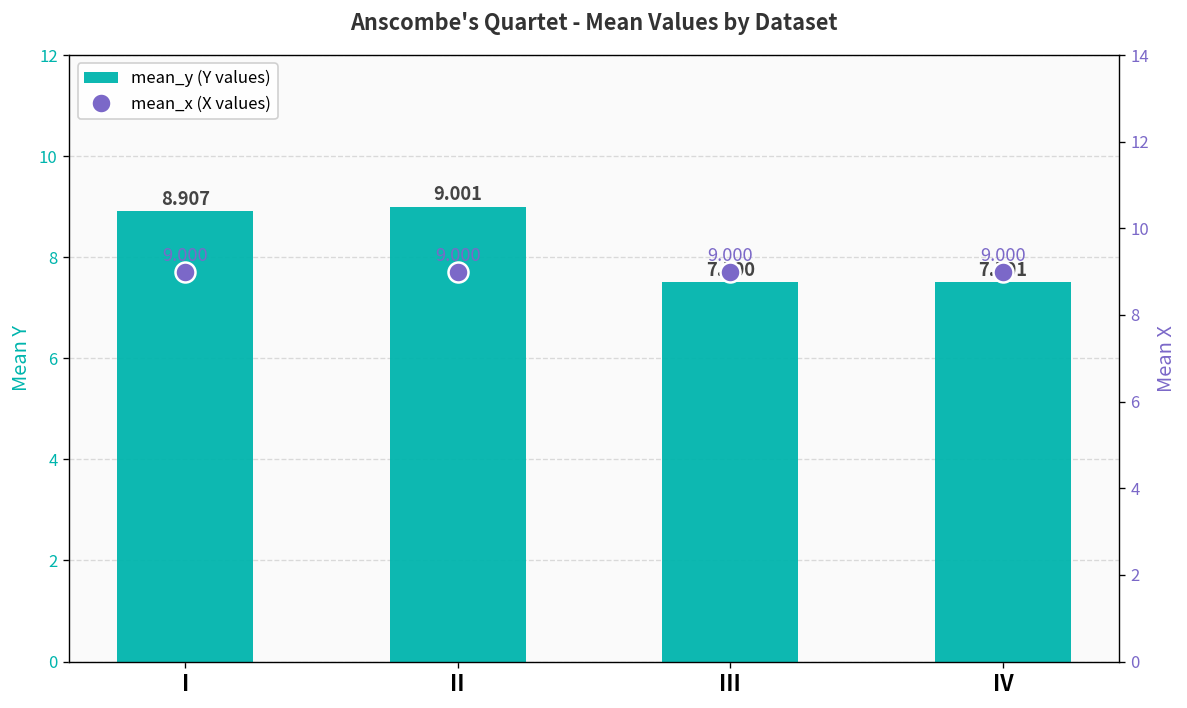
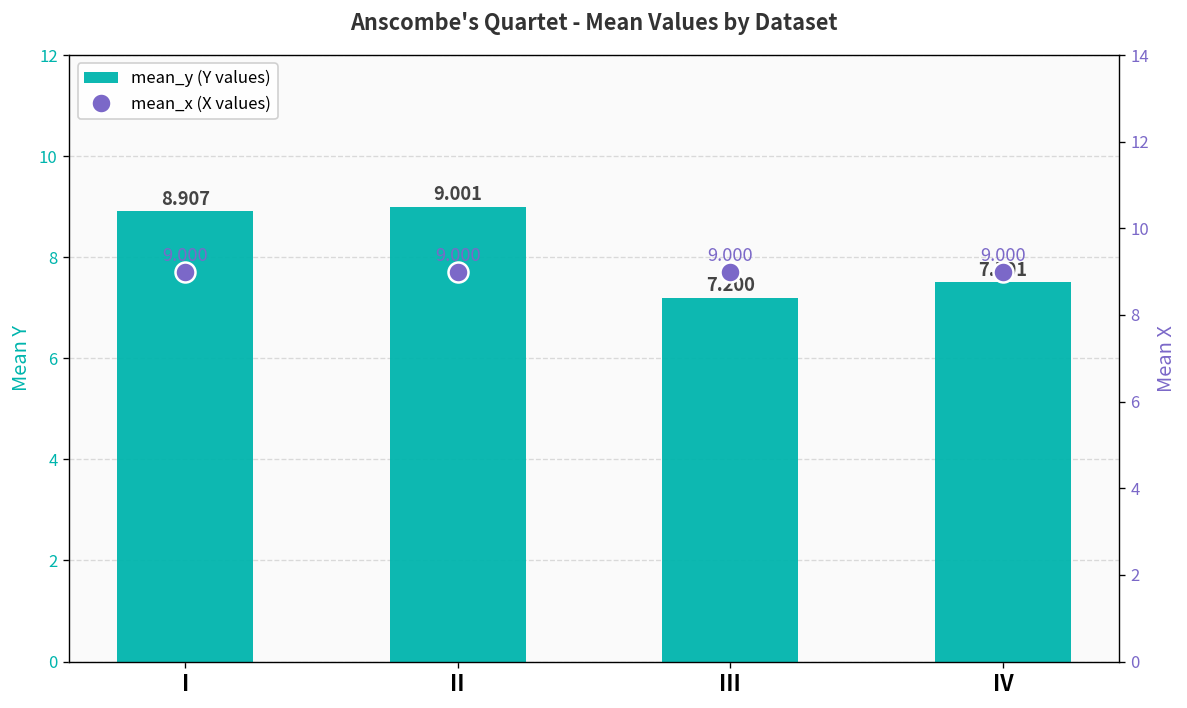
  {
    "mean_y (Y values)": {
      "I": 8.907,
      "II": 9.001,
-     "III": 7.500
+     "III": 7.200
    },
    "mean_x (X values)": {
      "I": 9.000,
      "II": 9.000
    }
  }
